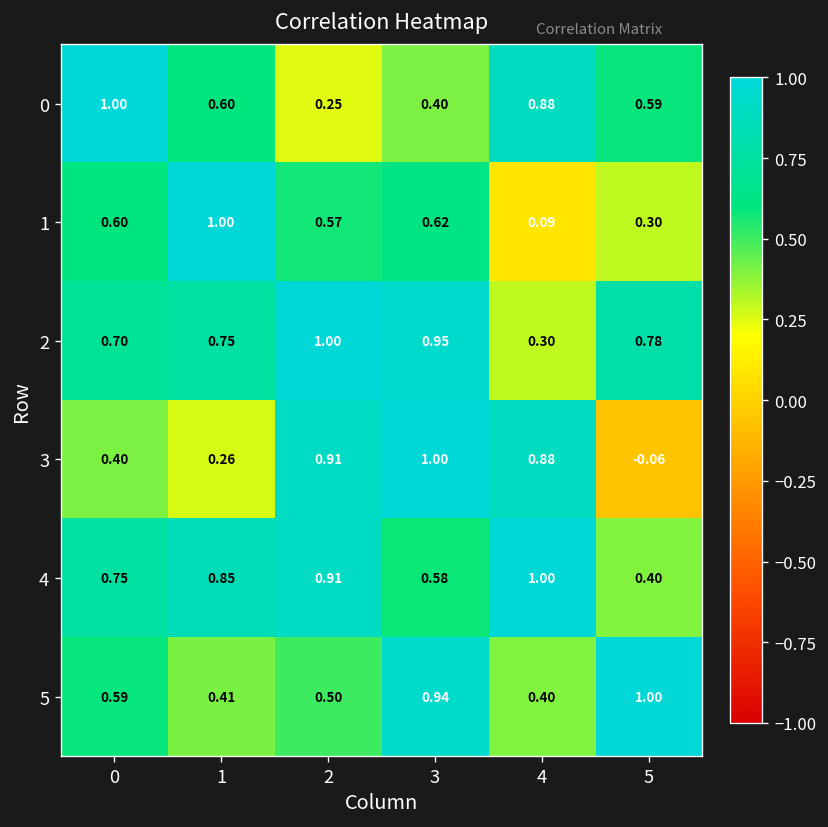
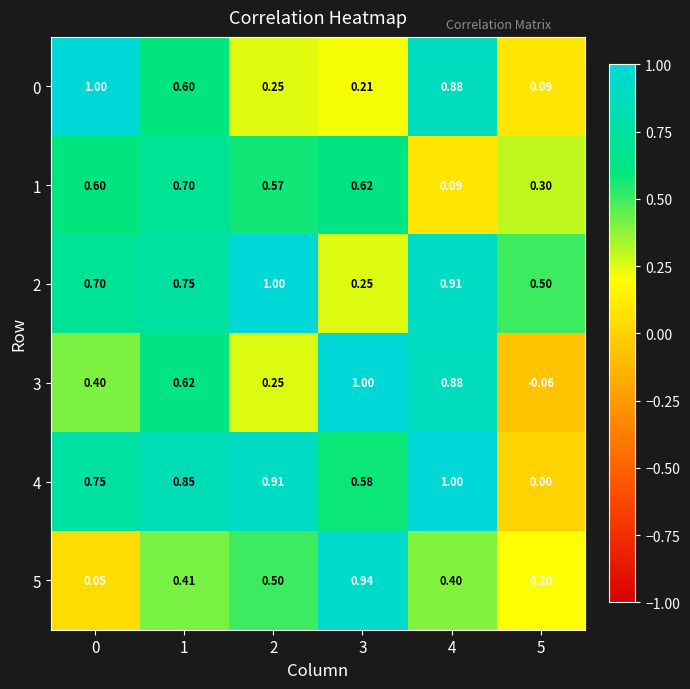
  {
    "0": {
      "0": 1.00,
      "1": 0.60,
      "2": 0.25,
-     "3": 0.40,
+     "3": 0.21,
      "4": 0.88,
-     "5": 0.59
+     "5": 0.09
    },
    "1": {
      "0": 0.60,
-     "1": 1.00,
+     "1": 0.70,
      "2": 0.57,
      "3": 0.62,
      "4": 0.09,
      "5": 0.30
    },
    "2": {
      "0": 0.70,
      "1": 0.75,
      "2": 1.00,
-     "3": 0.95,
-     "4": 0.30,
-     "5": 0.78
+     "3": 0.25,
+     "4": 0.91,
+     "5": 0.50
    },
    "3": {
      "0": 0.40,
-     "1": 0.26,
-     "2": 0.91,
+     "1": 0.62,
+     "2": 0.25,
      "3": 1.00,
      "4": 0.88,
      "5": -0.06
    },
    "4": {
      "0": 0.75,
      "1": 0.85,
      "2": 0.91,
      "3": 0.58,
      "4": 1.00,
-     "5": 0.40
+     "5": 0.00
    },
    "5": {
-     "0": 0.59,
+     "0": 0.05,
      "1": 0.41,
      "2": 0.50,
      "3": 0.94,
      "4": 0.40,
-     "5": 1.00
+     "5": 0.20
    }
  }
